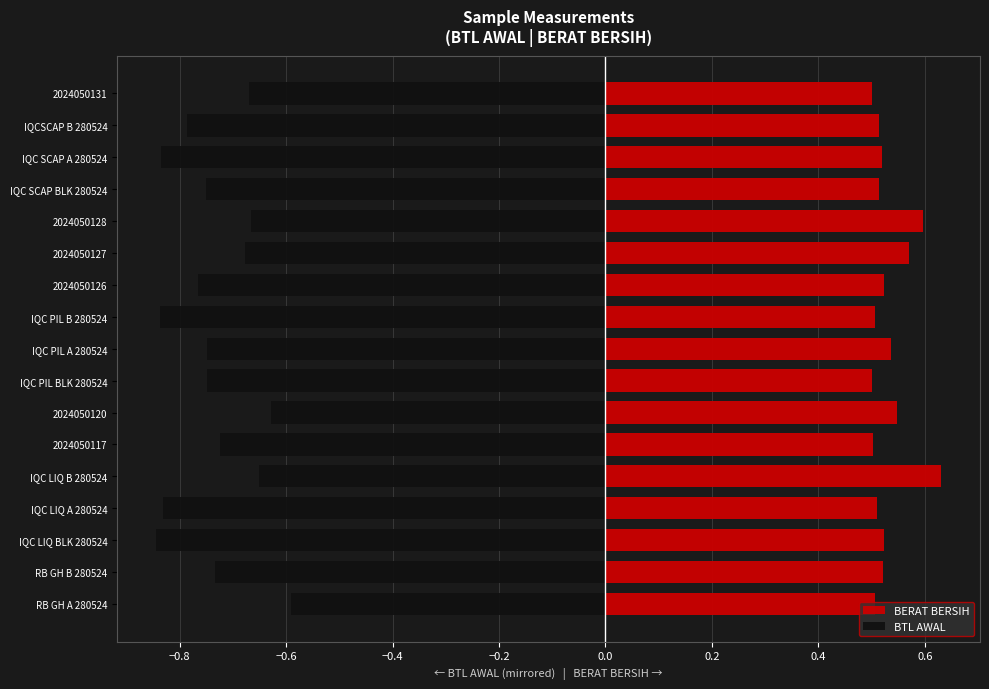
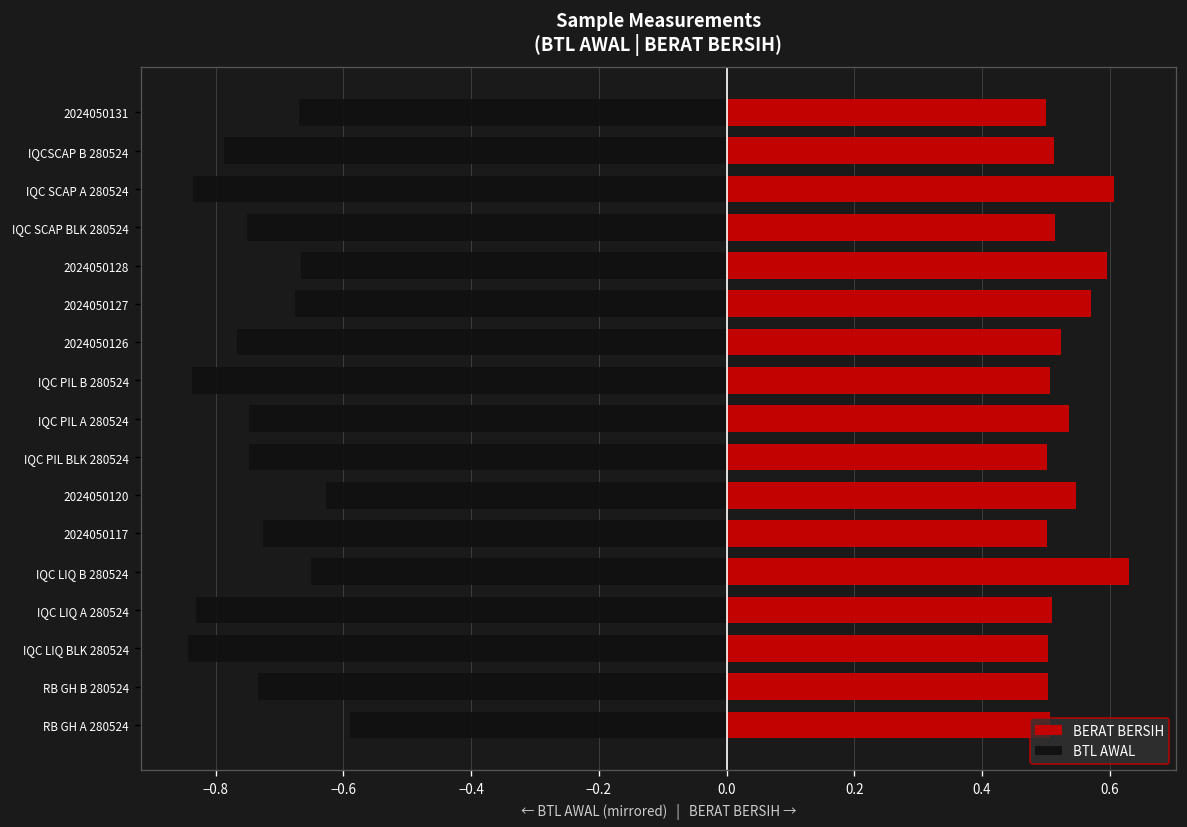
  {
    "BERAT BERSIH": {
      "2024050131": 0.50,
      "IQCSCAP B 280524": 0.51,
-     "IQC SCAP A 280524": 0.52,
+     "IQC SCAP A 280524": 0.61,
      "IQC SCAP BLK 280524": 0.51,
      "2024050128": 0.60,
      "2024050127": 0.57,
      "2024050126": 0.52,
      "IQC PIL B 280524": 0.51,
      "IQC PIL A 280524": 0.54,
      "IQC PIL BLK 280524": 0.50,
      "2024050120": 0.55,
      "2024050117": 0.50,
      "IQC LIQ B 280524": 0.63,
      "IQC LIQ A 280524": 0.51,
-     "IQC LIQ BLK 280524": 0.52,
-     "RB GH B 280524": 0.52
+     "IQC LIQ BLK 280524": 0.50,
+     "RB GH B 280524": 0.50
    },
    "BTL AWAL": {
      "2024050131": -0.67,
      "IQCSCAP B 280524": -0.79,
      "IQC SCAP A 280524": -0.83,
      "IQC SCAP BLK 280524": -0.75,
      "2024050128": -0.67,
      "2024050127": -0.68,
      "2024050126": -0.77,
      "IQC PIL B 280524": -0.84,
      "IQC PIL A 280524": -0.75,
      "IQC PIL BLK 280524": -0.75,
      "2024050120": -0.63,
      "2024050117": -0.72,
      "IQC LIQ B 280524": -0.65,
      "IQC LIQ A 280524": -0.83,
      "IQC LIQ BLK 280524": -0.84,
      "RB GH B 280524": -0.73,
      "RB GH A 280524": -0.59
    }
  }
